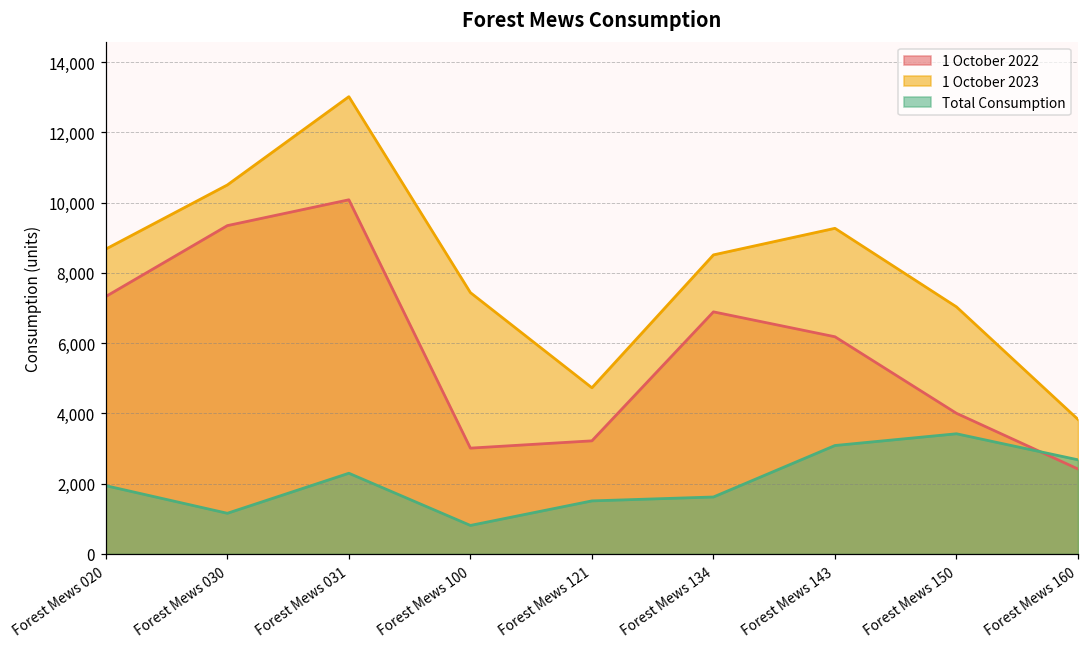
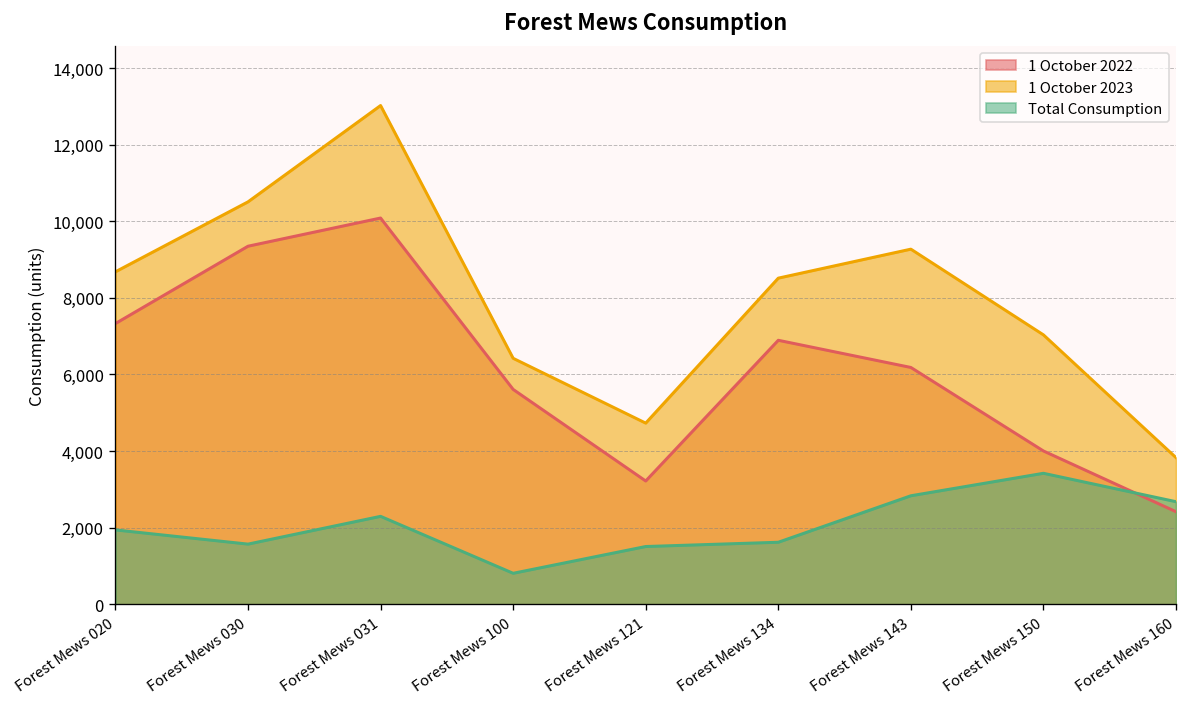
  {
    "1 October 2022": {
      "Forest Mews 020": "7,300",
      "Forest Mews 030": "9,300",
      "Forest Mews 031": "10,100",
-     "Forest Mews 100": "3,000",
+     "Forest Mews 100": "5,600",
      "Forest Mews 121": "3,200",
      "Forest Mews 134": "6,900",
      "Forest Mews 143": "6,200",
      "Forest Mews 150": "4,000",
      "Forest Mews 160": "2,400"
    },
    "1 October 2023": {
      "Forest Mews 020": "8,700",
      "Forest Mews 030": "10,500",
      "Forest Mews 031": "13,000",
-     "Forest Mews 100": "7,400",
+     "Forest Mews 100": "6,400",
      "Forest Mews 121": "4,700",
      "Forest Mews 134": "8,500",
      "Forest Mews 143": "9,300",
      "Forest Mews 150": "7,000",
      "Forest Mews 160": "3,800"
    },
    "Total Consumption": {
      "Forest Mews 020": "1,900",
-     "Forest Mews 030": "1,200",
+     "Forest Mews 030": "1,600",
      "Forest Mews 031": "2,300",
      "Forest Mews 100": "800",
      "Forest Mews 121": "1,500",
      "Forest Mews 134": "1,600",
-     "Forest Mews 143": "3,100",
+     "Forest Mews 143": "2,800",
      "Forest Mews 150": "3,400",
      "Forest Mews 160": "2,700"
    }
  }
